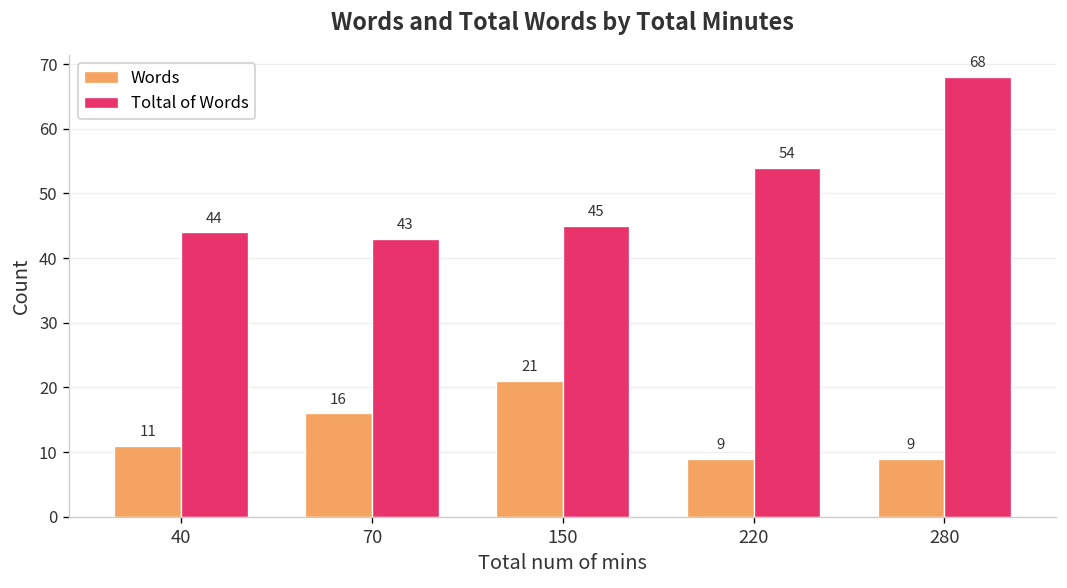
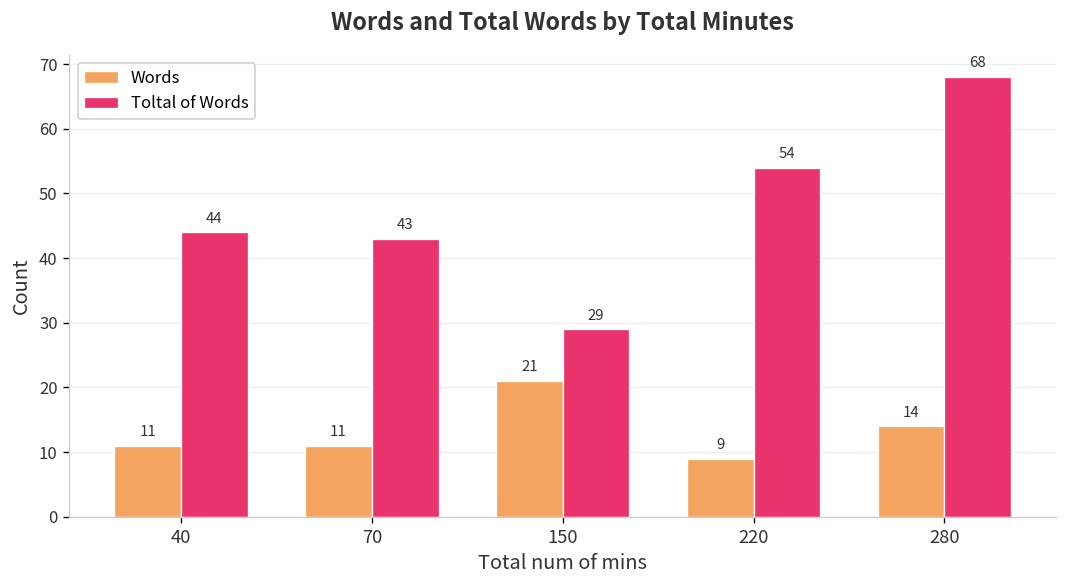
  {
    "Words": {
      "40": 11,
-     "70": 16,
+     "70": 11,
      "150": 21,
      "220": 9,
-     "280": 9
+     "280": 14
    },
    "Toltal of Words": {
      "40": 44,
      "70": 43,
-     "150": 45,
+     "150": 29,
      "220": 54,
      "280": 68
    }
  }
